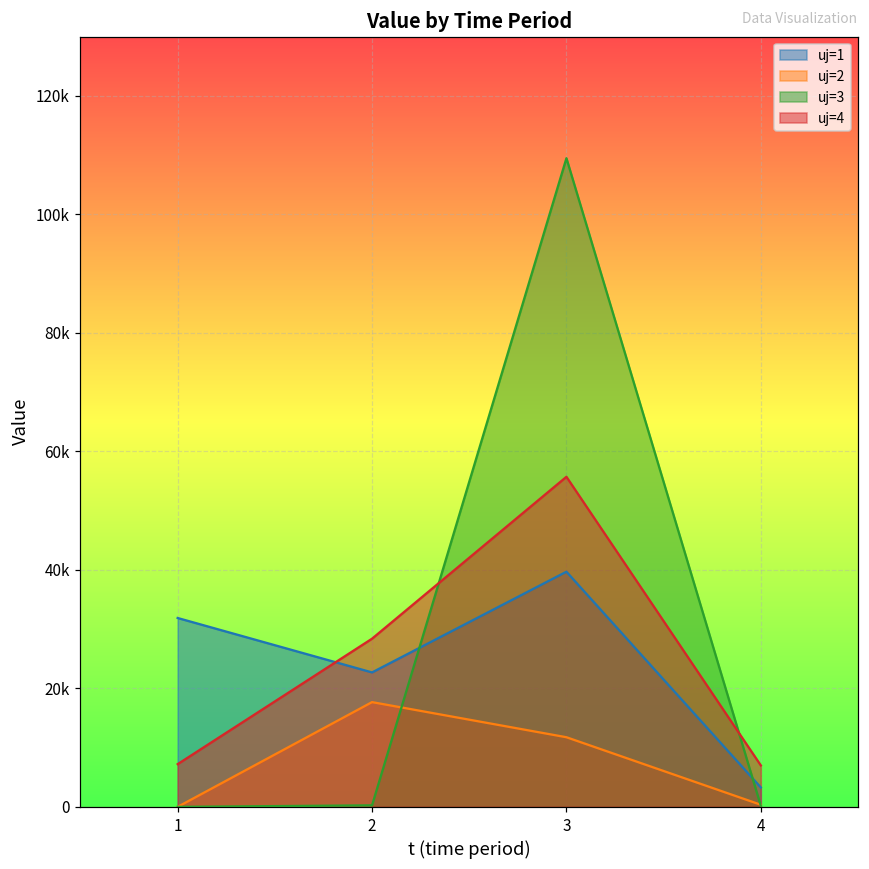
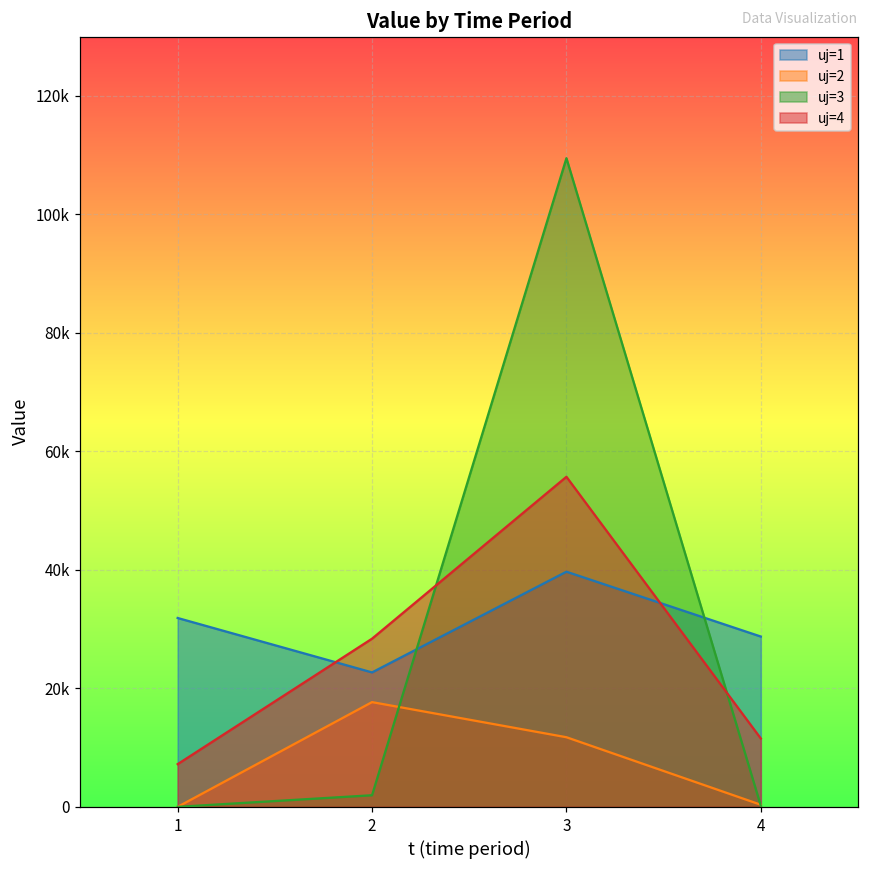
  {
    "uj=1": {
      "1": 32000,
      "2": 23000,
      "3": 40000,
-     "4": 3000
+     "4": 29000
    },
    "uj=2": {
      "2": 18000,
      "3": 12000
    },
    "uj=3": {
-     "2": 0,
+     "2": 2000,
      "3": 109000
    },
    "uj=4": {
      "1": 7000,
      "2": 28000,
      "3": 56000,
-     "4": 7000
+     "4": 12000
    }
  }
